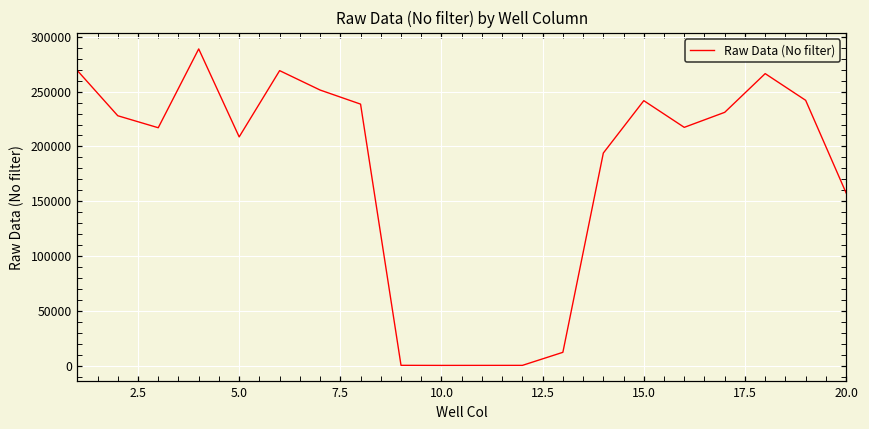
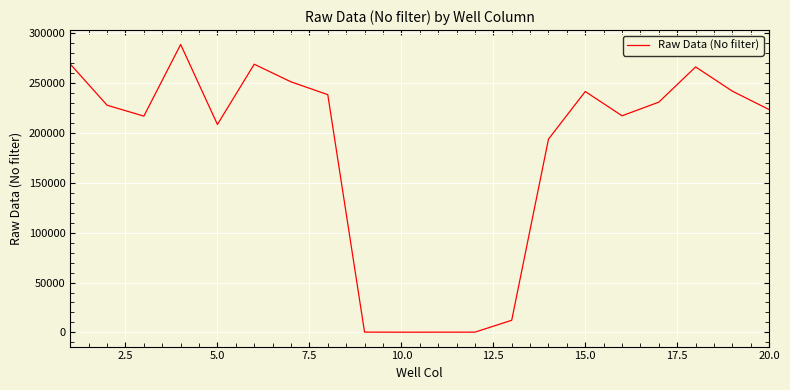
  {
    "5.0": 210000,
    "10.0": 0,
    "15.0": 240000,
-   "20.0": 160000
+   "20.0": 220000
  }
